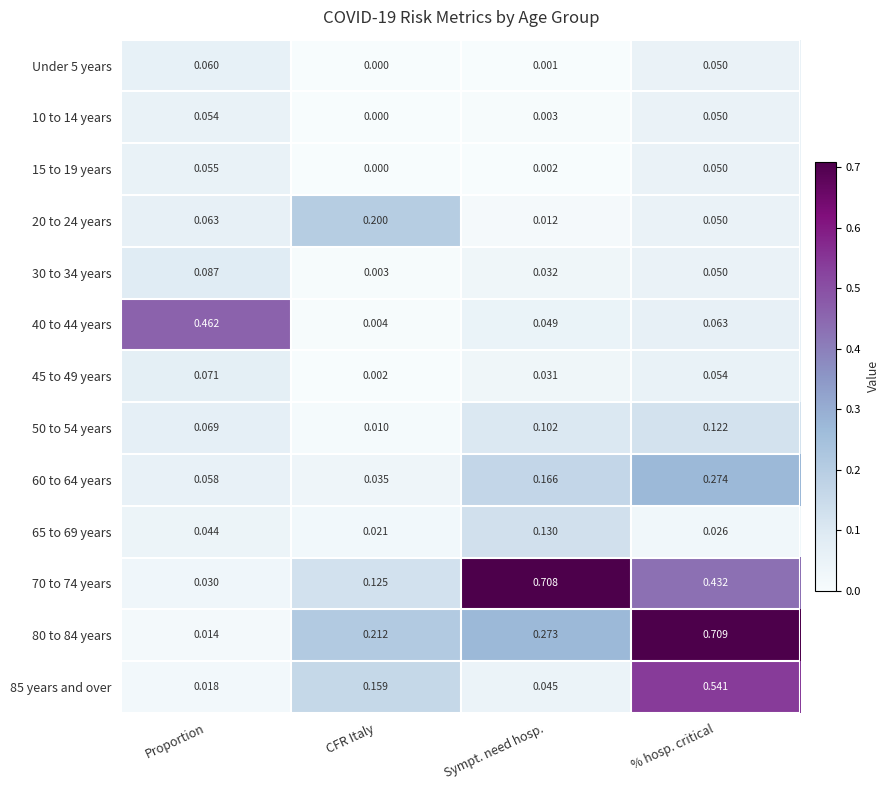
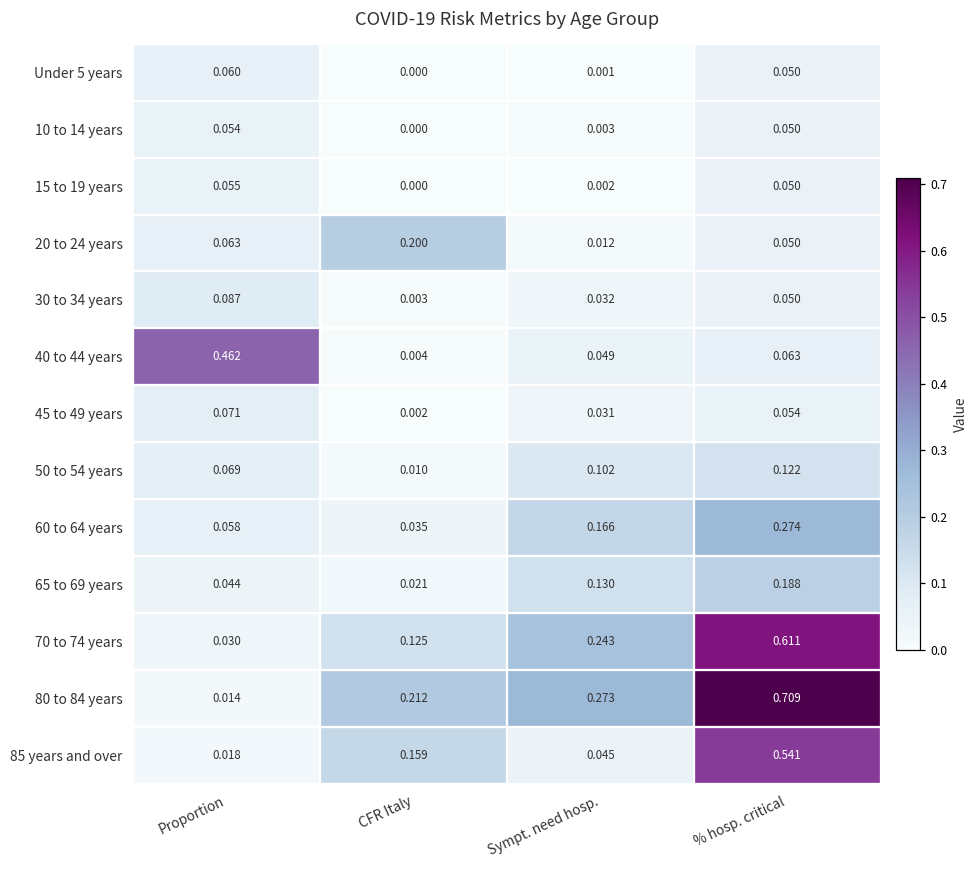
  {
    "Under 5 years": {
      "Proportion": 0.060,
      "CFR Italy": 0.000,
      "Sympt. need hosp.": 0.001,
      "% hosp. critical": 0.050
    },
    "10 to 14 years": {
      "Proportion": 0.054,
      "CFR Italy": 0.000,
      "Sympt. need hosp.": 0.003,
      "% hosp. critical": 0.050
    },
    "15 to 19 years": {
      "Proportion": 0.055,
      "CFR Italy": 0.000,
      "Sympt. need hosp.": 0.002,
      "% hosp. critical": 0.050
    },
    "20 to 24 years": {
      "Proportion": 0.063,
      "CFR Italy": 0.200,
      "Sympt. need hosp.": 0.012,
      "% hosp. critical": 0.050
    },
    "30 to 34 years": {
      "Proportion": 0.087,
      "CFR Italy": 0.003,
      "Sympt. need hosp.": 0.032,
      "% hosp. critical": 0.050
    },
    "40 to 44 years": {
      "Proportion": 0.462,
      "CFR Italy": 0.004,
      "Sympt. need hosp.": 0.049,
      "% hosp. critical": 0.063
    },
    "45 to 49 years": {
      "Proportion": 0.071,
      "CFR Italy": 0.002,
      "Sympt. need hosp.": 0.031,
      "% hosp. critical": 0.054
    },
    "50 to 54 years": {
      "Proportion": 0.069,
      "CFR Italy": 0.010,
      "Sympt. need hosp.": 0.102,
      "% hosp. critical": 0.122
    },
    "60 to 64 years": {
      "Proportion": 0.058,
      "CFR Italy": 0.035,
      "Sympt. need hosp.": 0.166,
      "% hosp. critical": 0.274
    },
    "65 to 69 years": {
      "Proportion": 0.044,
      "CFR Italy": 0.021,
      "Sympt. need hosp.": 0.130,
-     "% hosp. critical": 0.026
+     "% hosp. critical": 0.188
    },
    "70 to 74 years": {
      "Proportion": 0.030,
      "CFR Italy": 0.125,
-     "Sympt. need hosp.": 0.708,
-     "% hosp. critical": 0.432
+     "Sympt. need hosp.": 0.243,
+     "% hosp. critical": 0.611
    },
    "80 to 84 years": {
      "Proportion": 0.014,
      "CFR Italy": 0.212,
      "Sympt. need hosp.": 0.273,
      "% hosp. critical": 0.709
    },
    "85 years and over": {
      "Proportion": 0.018,
      "CFR Italy": 0.159,
      "Sympt. need hosp.": 0.045,
      "% hosp. critical": 0.541
    }
  }
